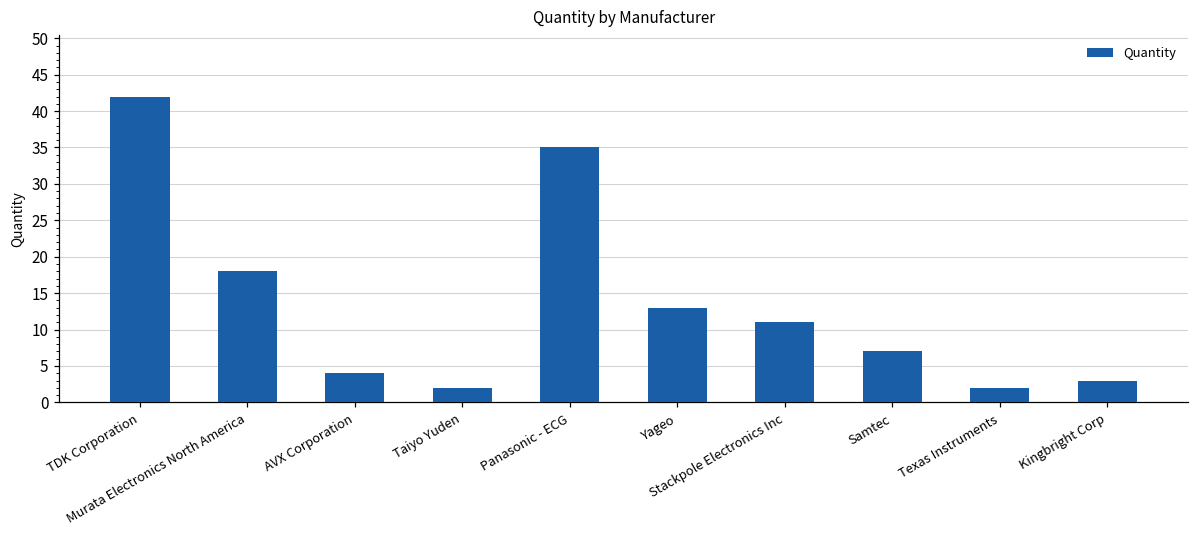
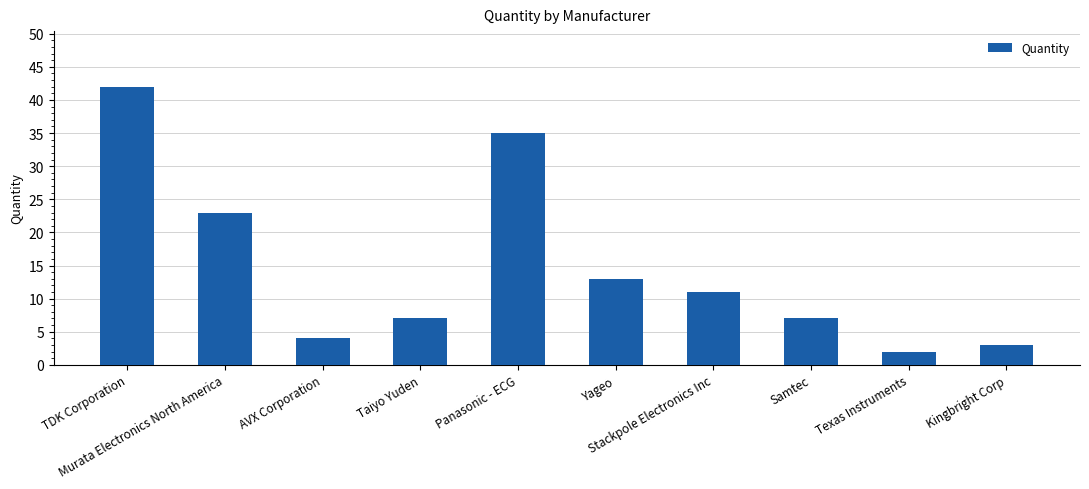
  {
    "TDK Corporation": 42,
-   "Murata Electronics North America": 18,
+   "Murata Electronics North America": 23,
    "AVX Corporation": 4,
-   "Taiyo Yuden": 2,
+   "Taiyo Yuden": 7,
    "Panasonic - ECG": 35,
    "Yageo": 13,
    "Stackpole Electronics Inc": 11,
    "Samtec": 7,
    "Texas Instruments": 2,
    "Kingbright Corp": 3
  }
